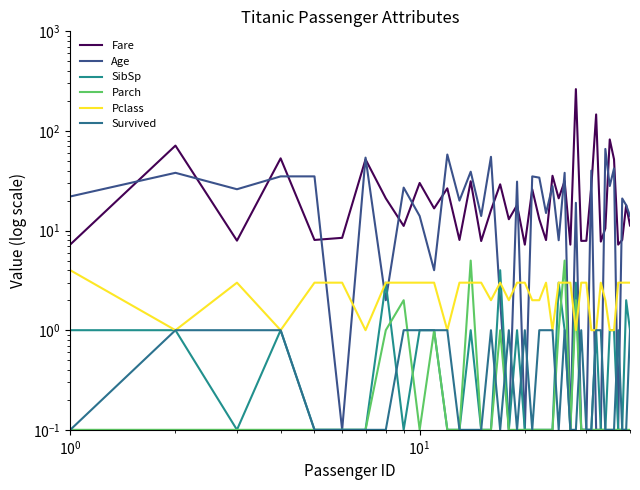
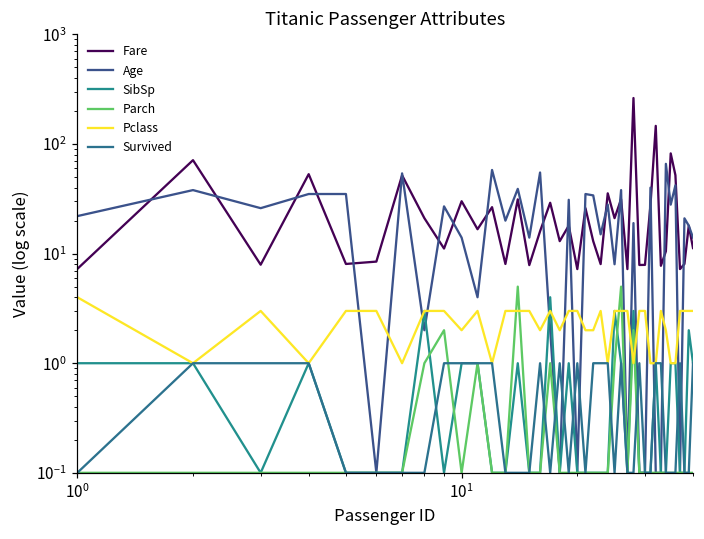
  {
    "Fare": {
      "10^0": 7,
      "10^1": 30
    },
    "Parch": {
      "10^1": 0.10
    },
    "Pclass": {
      "10^0": 4,
-     "10^1": 3
+     "10^1": 2
    }
  }
